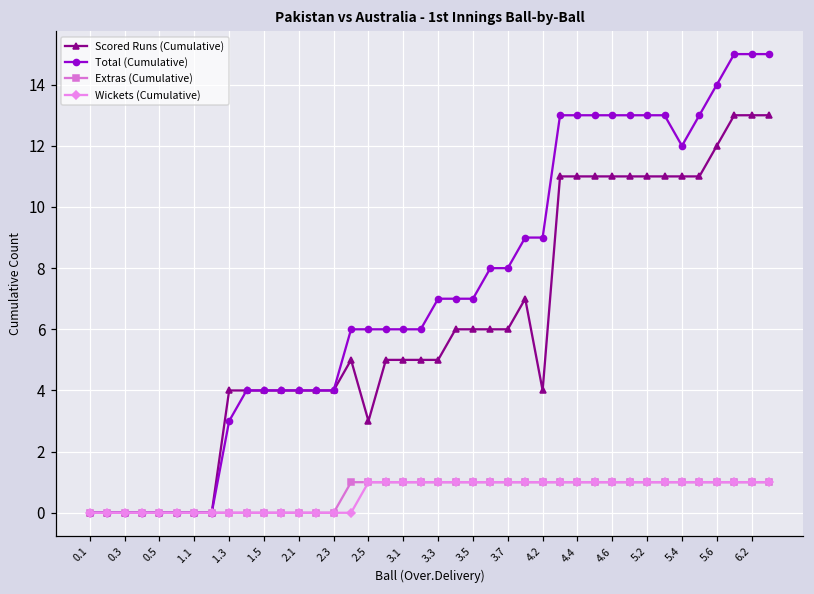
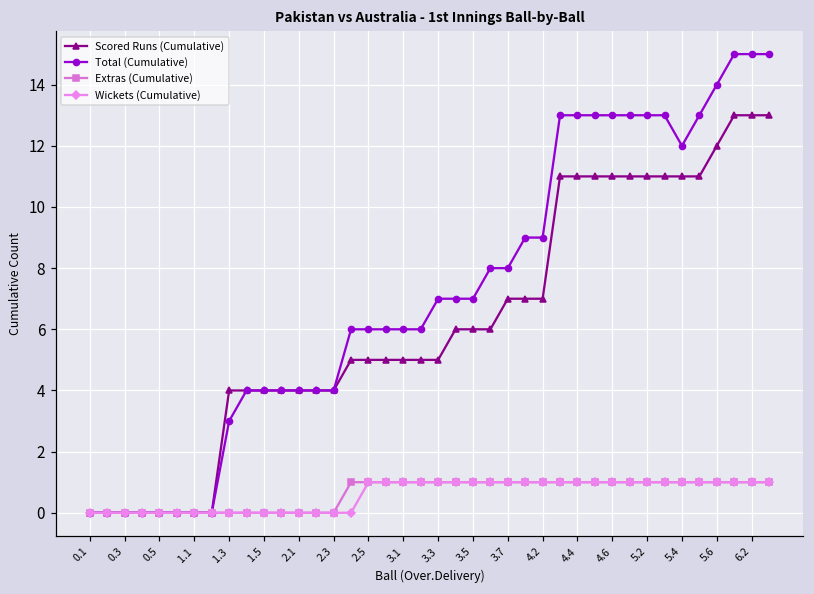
  {
    "Scored Runs (Cumulative)": {
      "1.3": 4,
-     "2.5": 3,
+     "2.5": 5,
      "3.1": 5,
      "3.3": 5,
      "3.5": 6,
-     "3.7": 6,
-     "4.2": 4,
+     "3.7": 7,
+     "4.2": 7,
      "4.4": 11,
      "4.6": 11,
      "5.2": 11,
      "5.4": 11,
      "5.6": 12,
      "6.2": 13
    },
    "Total (Cumulative)": {
      "1.3": 3,
      "2.5": 6,
      "3.1": 6,
      "3.3": 7,
      "3.5": 7,
      "3.7": 8,
      "4.2": 9,
      "4.4": 13,
      "4.6": 13,
      "5.2": 13,
      "5.4": 12,
      "5.6": 14,
      "6.2": 15
    }
  }
